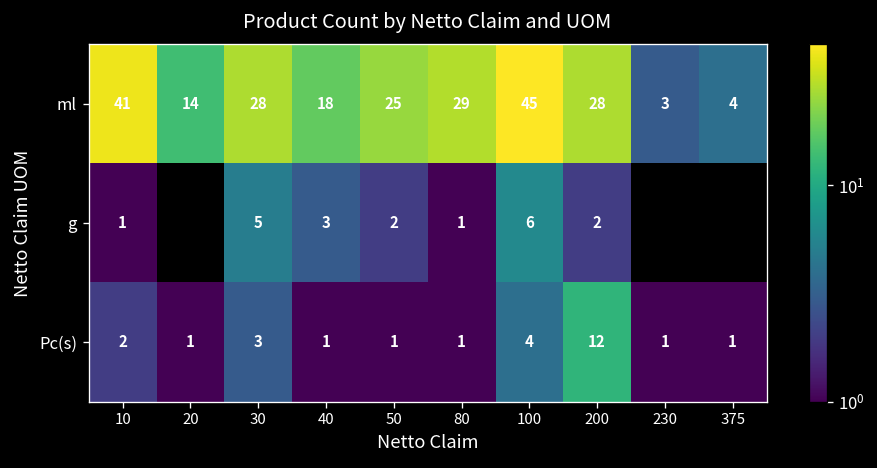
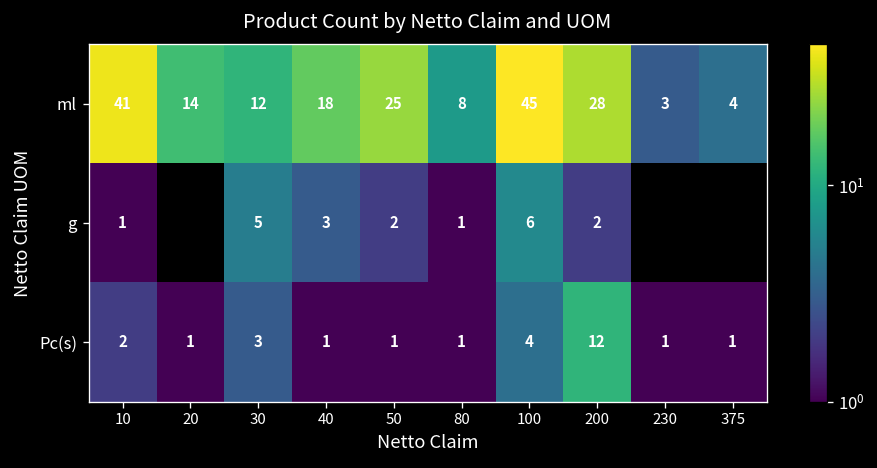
  {
    "ml": {
      "10": 41,
      "20": 14,
-     "30": 28,
+     "30": 12,
      "40": 18,
      "50": 25,
-     "80": 29,
+     "80": 8,
      "100": 45,
      "200": 28,
      "230": 3,
      "375": 4
    },
    "g": {
      "10": 1,
      "30": 5,
      "40": 3,
      "50": 2,
      "80": 1,
      "100": 6,
      "200": 2
    },
    "Pc(s)": {
      "10": 2,
      "20": 1,
      "30": 3,
      "40": 1,
      "50": 1,
      "80": 1,
      "100": 4,
      "200": 12,
      "230": 1,
      "375": 1
    }
  }
